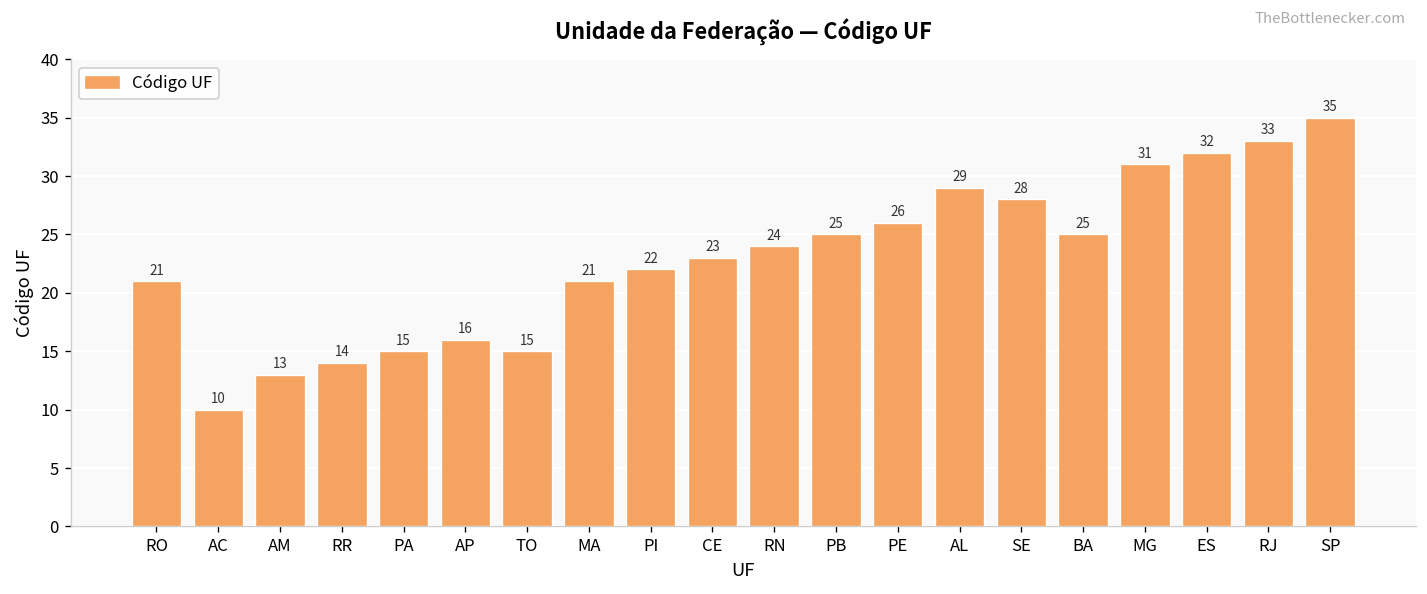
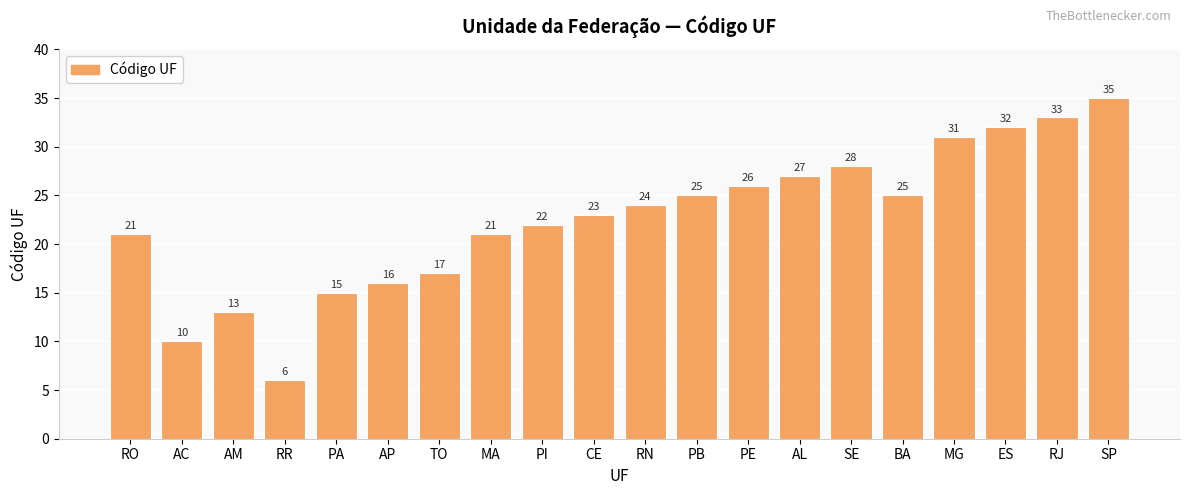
  {
    "RO": 21,
    "AC": 10,
    "AM": 13,
-   "RR": 14,
+   "RR": 6,
    "PA": 15,
    "AP": 16,
-   "TO": 15,
+   "TO": 17,
    "MA": 21,
    "PI": 22,
    "CE": 23,
    "RN": 24,
    "PB": 25,
    "PE": 26,
-   "AL": 29,
+   "AL": 27,
    "SE": 28,
    "BA": 25,
    "MG": 31,
    "ES": 32,
    "RJ": 33,
    "SP": 35
  }
